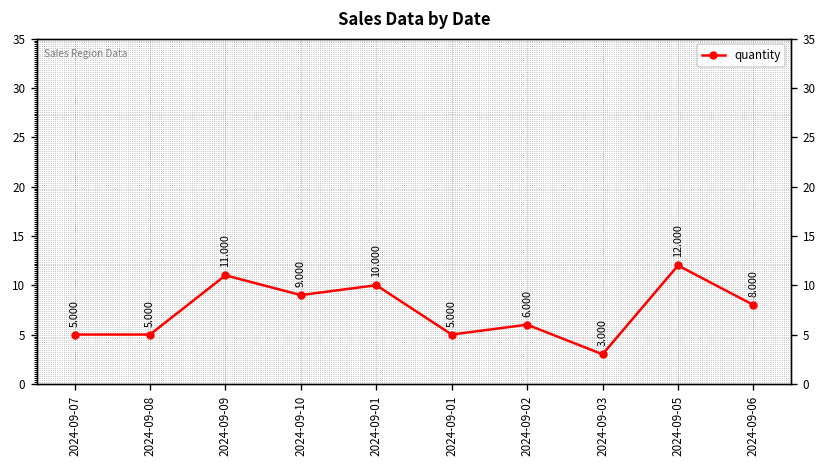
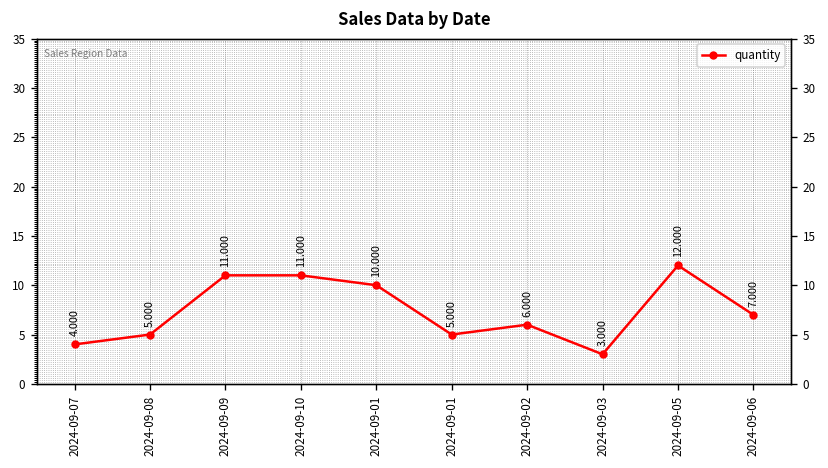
  {
-   "2024-09-07": 5.000,
+   "2024-09-07": 4.000,
    "2024-09-08": 5.000,
    "2024-09-09": 11.000,
-   "2024-09-10": 9.000,
+   "2024-09-10": 11.000,
    "2024-09-02": 6.000,
    "2024-09-03": 3.000,
    "2024-09-05": 12.000,
-   "2024-09-06": 8.000
+   "2024-09-06": 7.000
  }
